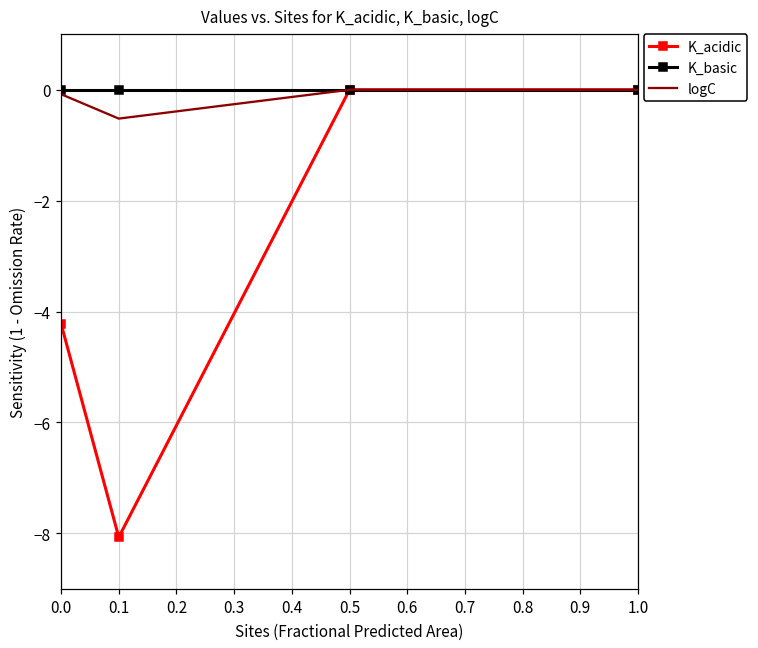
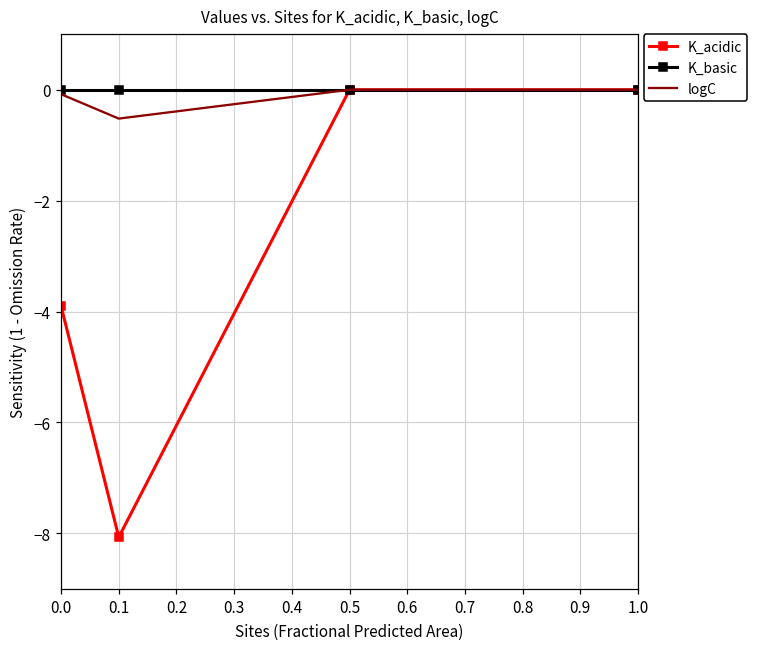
  {
    "K_acidic": {
-     "0.0": -4.2,
+     "0.0": -3.9,
      "0.1": -8.1
    },
    "K_basic": {
      "0.0": 0.0,
      "0.1": 0.0
    },
    "logC": {
      "0.0": -0.1,
      "0.1": -0.5
    }
  }
